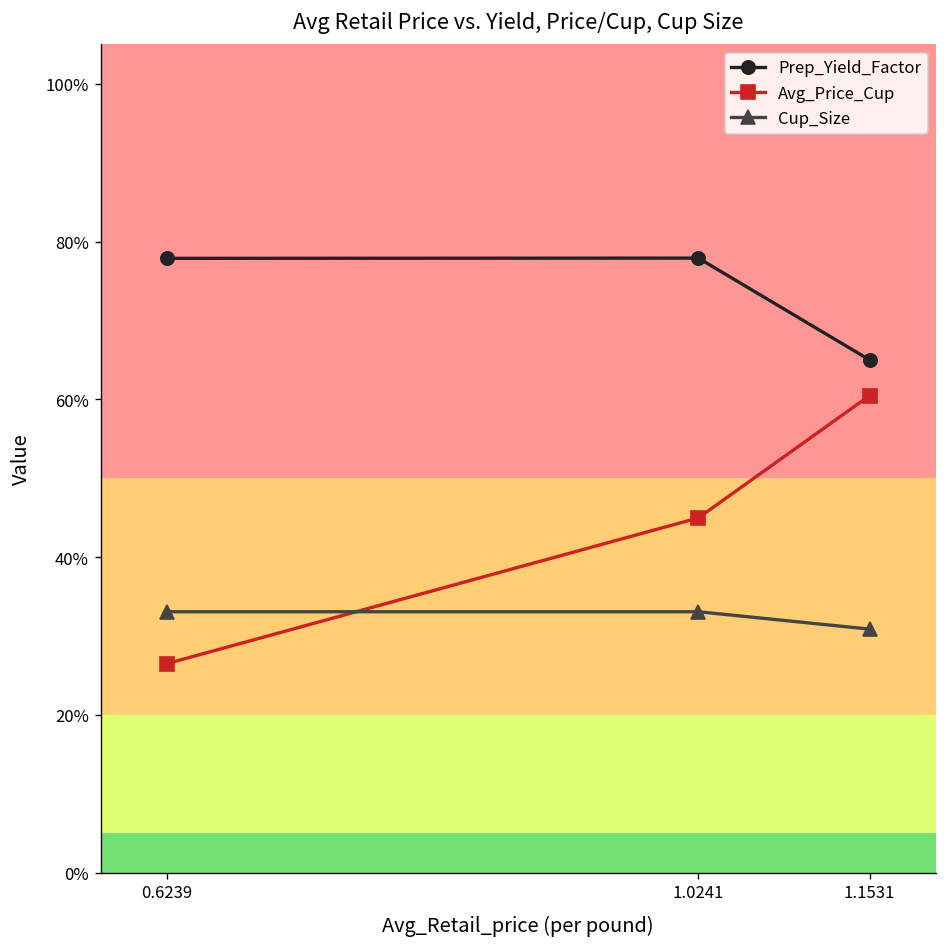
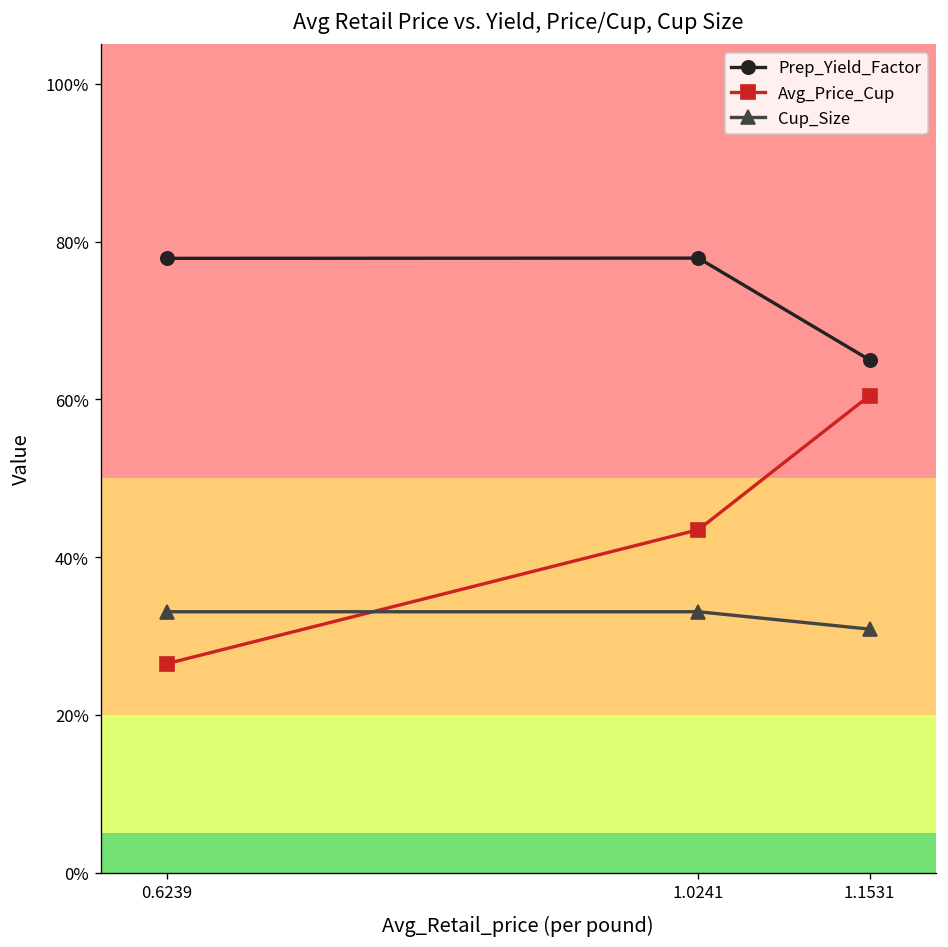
  {
    "Avg_Price_Cup": {
      "0.6239": "26%",
-     "1.0241": "45%",
+     "1.0241": "43%",
      "1.1531": "60%"
    }
  }
